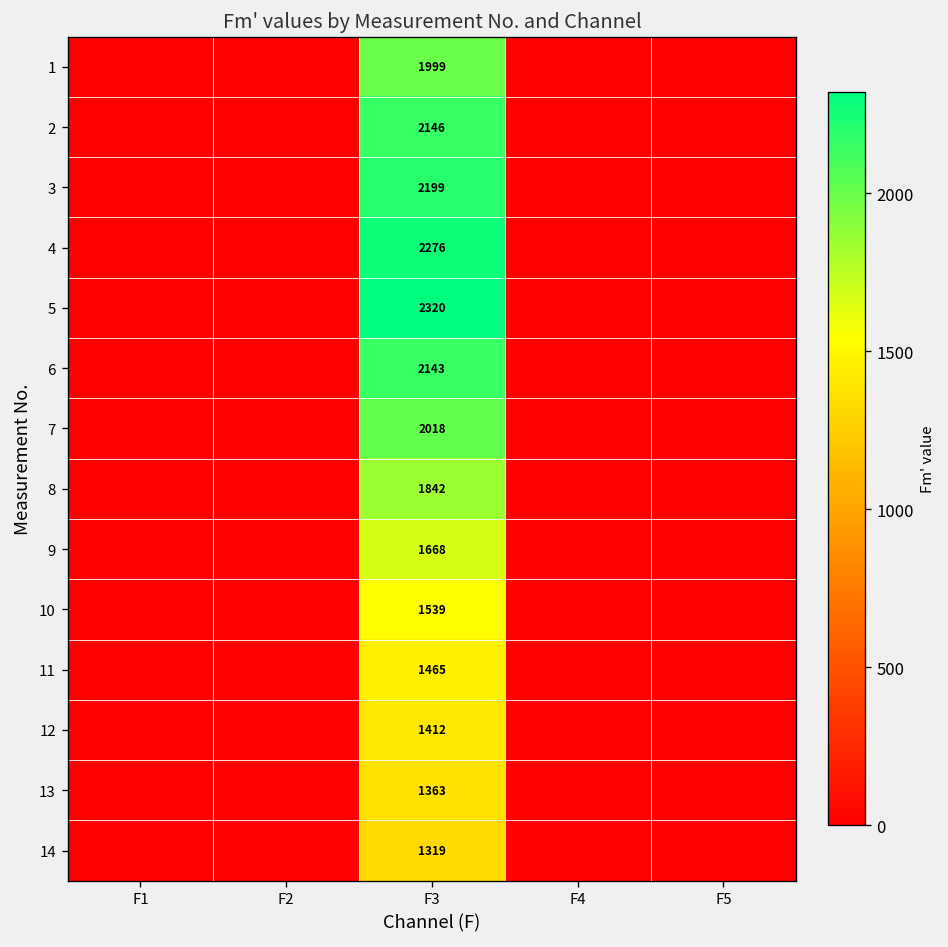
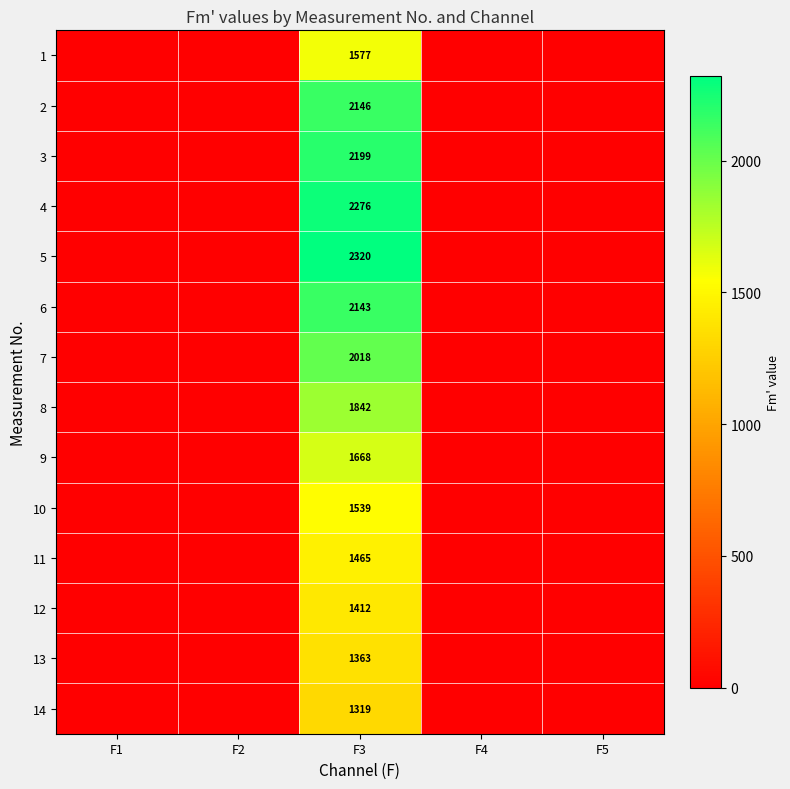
  {
    "1": {
-     "F3": 1999
+     "F3": 1577
    },
    "2": {
      "F3": 2146
    },
    "3": {
      "F3": 2199
    },
    "4": {
      "F3": 2276
    },
    "5": {
      "F3": 2320
    },
    "6": {
      "F3": 2143
    },
    "7": {
      "F3": 2018
    },
    "8": {
      "F3": 1842
    },
    "9": {
      "F3": 1668
    },
    "10": {
      "F3": 1539
    },
    "11": {
      "F3": 1465
    },
    "12": {
      "F3": 1412
    },
    "13": {
      "F3": 1363
    },
    "14": {
      "F3": 1319
    }
  }
